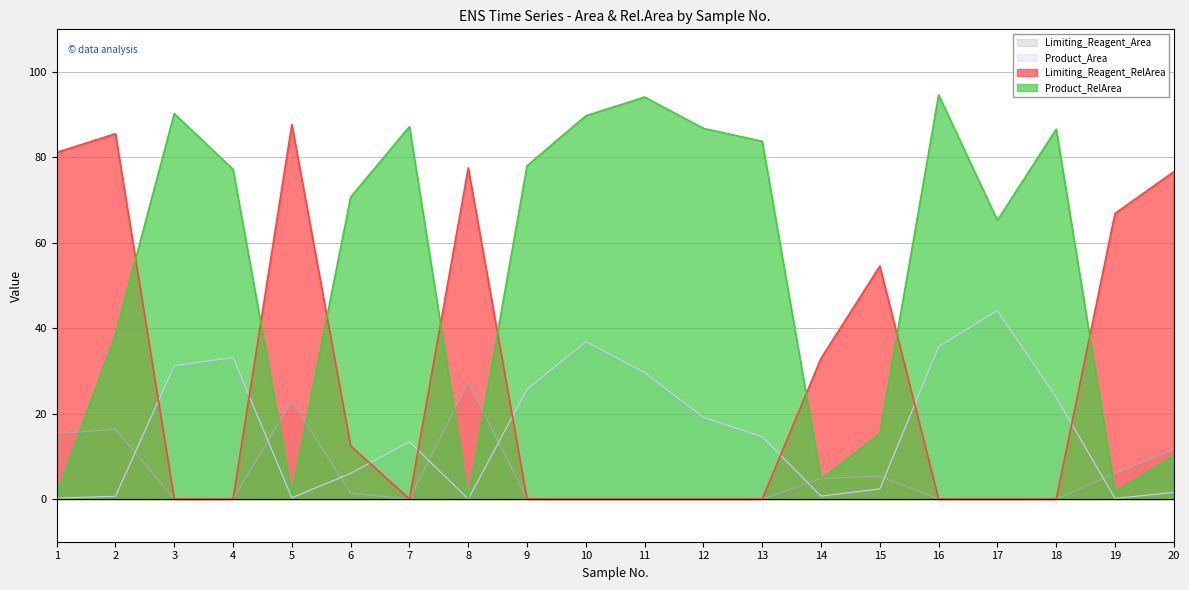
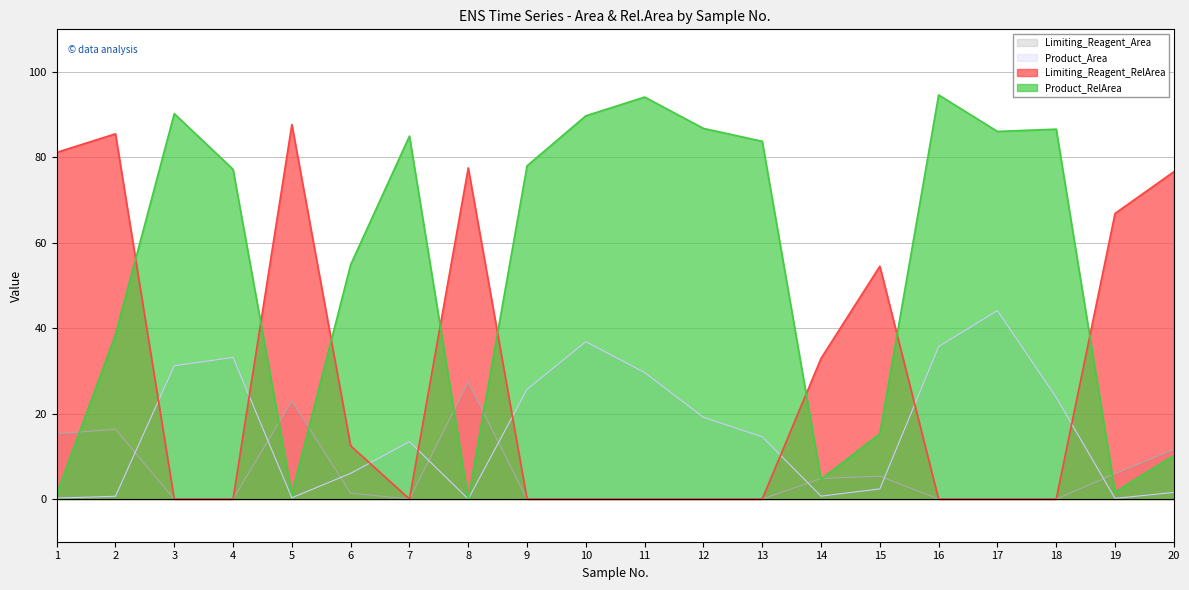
  {
    "Limiting_Reagent_RelArea": {
      "1": 81,
      "2": 86,
      "5": 88,
      "6": 12,
      "8": 78,
      "14": 33,
      "15": 55,
      "19": 67,
      "20": 77
    },
    "Product_RelArea": {
      "1": 1,
      "2": 38,
      "3": 90,
      "4": 77,
      "5": 1,
-     "6": 71,
-     "7": 87,
+     "6": 55,
+     "7": 85,
      "9": 78,
      "10": 90,
      "11": 94,
      "12": 87,
      "13": 84,
      "15": 15,
      "16": 95,
-     "17": 65,
+     "17": 86,
      "18": 87,
      "19": 2,
      "20": 10
    }
  }
